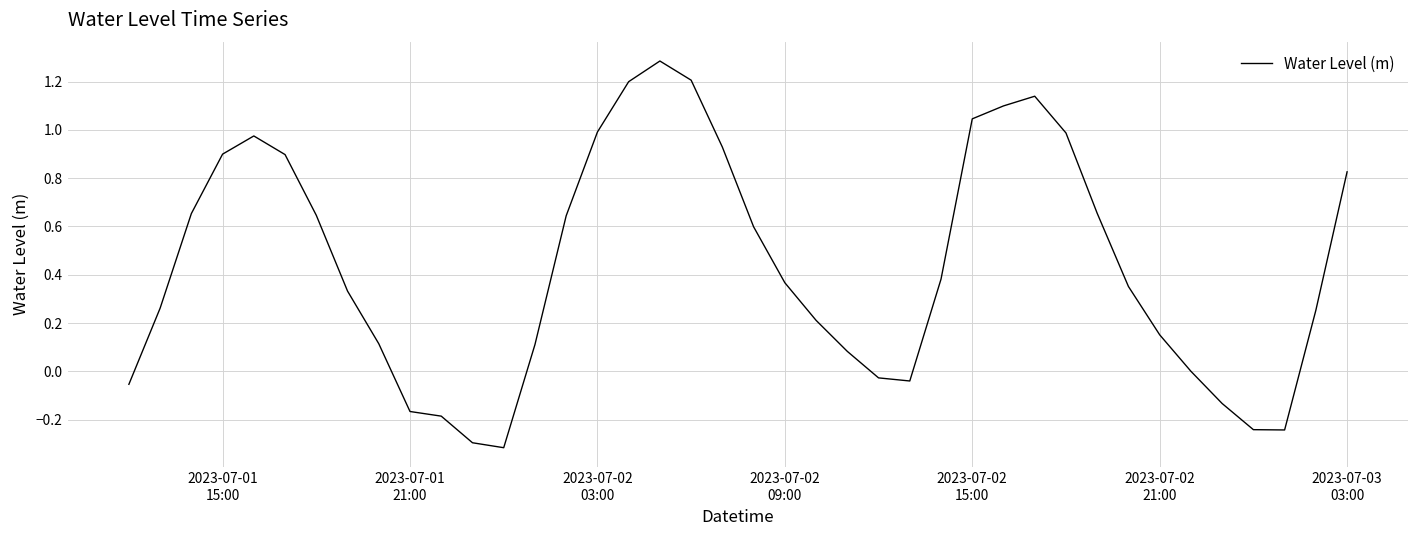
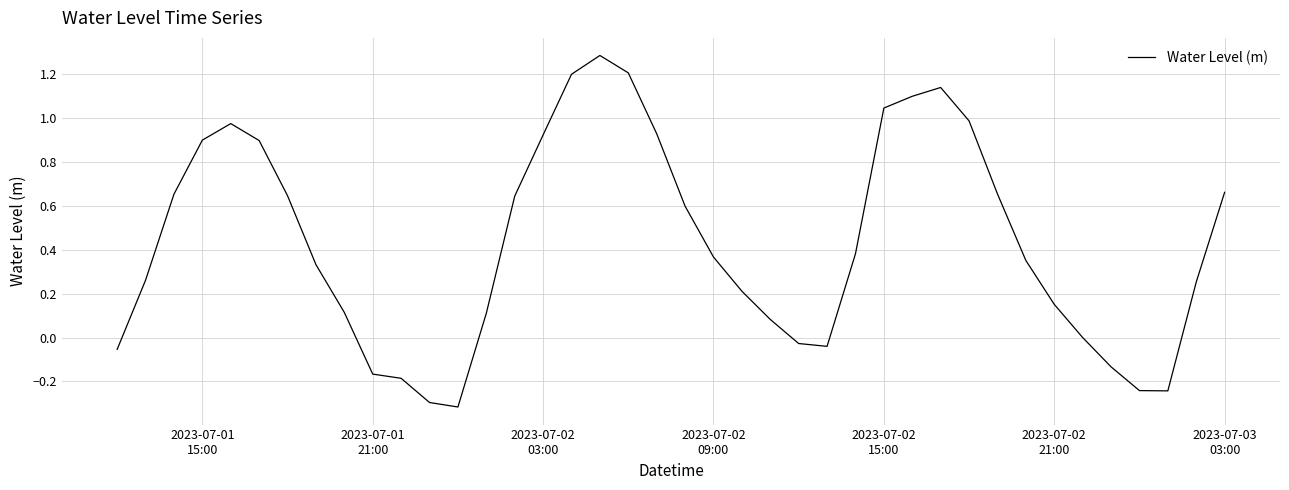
  {
    "2023-07-01 15:00": 0.90,
    "2023-07-01 21:00": -0.17,
-   "2023-07-02 03:00": 0.99,
+   "2023-07-02 03:00": 0.92,
    "2023-07-02 09:00": 0.37,
    "2023-07-02 15:00": 1.05,
    "2023-07-02 21:00": 0.15,
-   "2023-07-03 03:00": 0.83
+   "2023-07-03 03:00": 0.66
  }
